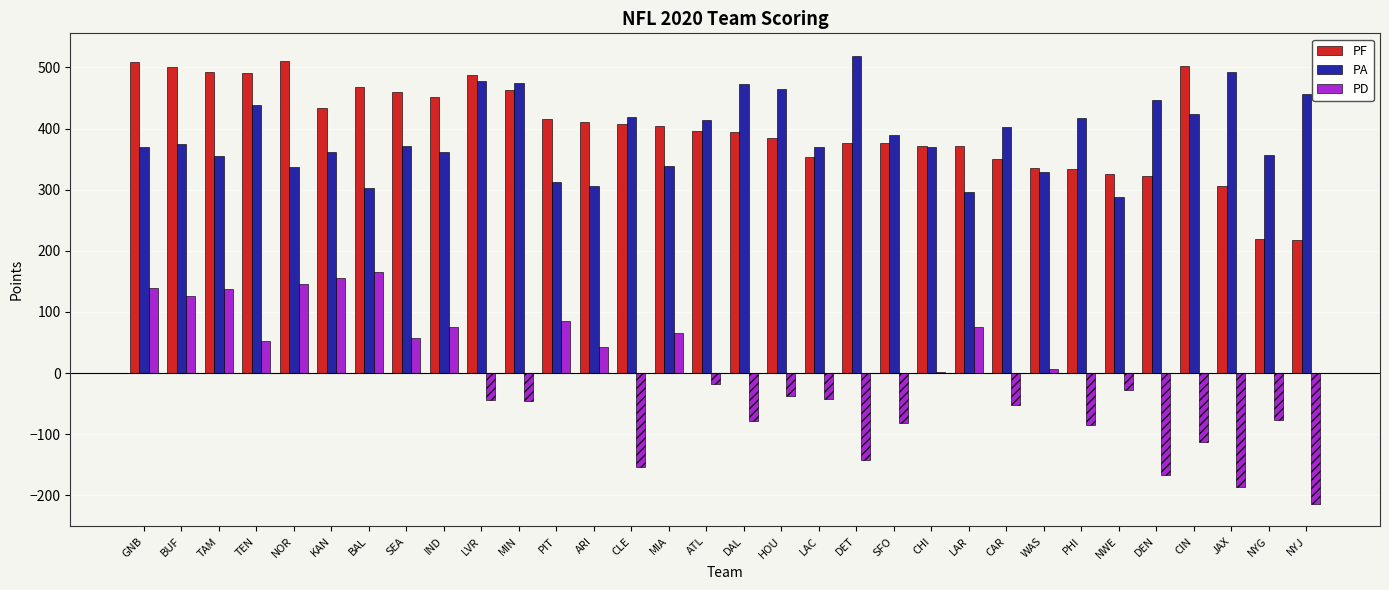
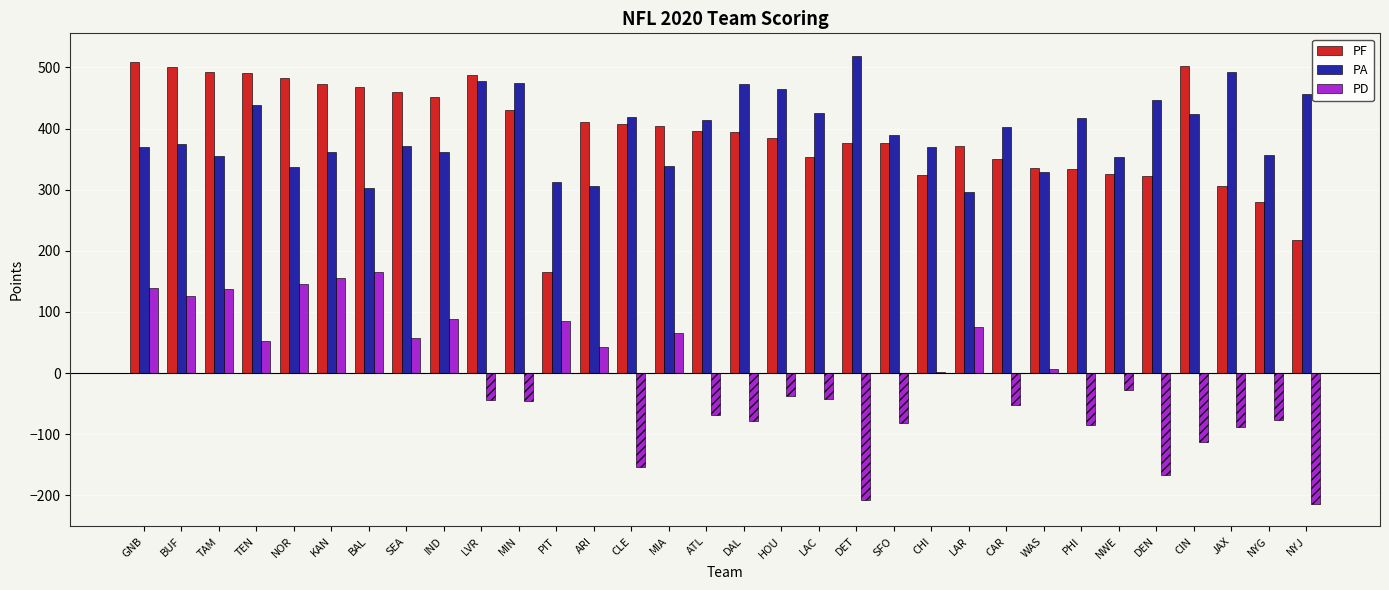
  {
    "PF": {
      "GNB": 510,
      "BUF": 500,
      "TAM": 490,
      "TEN": 490,
-     "NOR": 510,
-     "KAN": 430,
+     "NOR": 480,
+     "KAN": 470,
      "BAL": 470,
      "SEA": 460,
      "IND": 450,
      "LVR": 490,
-     "MIN": 460,
-     "PIT": 420,
+     "MIN": 430,
+     "PIT": 170,
      "ARI": 410,
      "CLE": 410,
      "MIA": 400,
      "ATL": 400,
      "DAL": 400,
      "HOU": 380,
      "LAC": 350,
      "DET": 380,
      "SFO": 380,
-     "CHI": 370,
+     "CHI": 320,
      "LAR": 370,
      "CAR": 350,
      "WAS": 340,
      "PHI": 330,
      "NWE": 330,
      "DEN": 320,
      "CIN": 500,
      "JAX": 310,
-     "NYG": 220,
+     "NYG": 280,
      "NYJ": 220
    },
    "PA": {
      "GNB": 370,
      "BUF": 380,
      "TAM": 360,
      "TEN": 440,
      "NOR": 340,
      "KAN": 360,
      "BAL": 300,
      "SEA": 370,
      "IND": 360,
      "LVR": 480,
      "MIN": 480,
      "PIT": 310,
      "ARI": 310,
      "CLE": 420,
      "MIA": 340,
      "ATL": 410,
      "DAL": 470,
      "HOU": 460,
-     "LAC": 370,
+     "LAC": 430,
      "DET": 520,
      "SFO": 390,
      "CHI": 370,
      "LAR": 300,
      "CAR": 400,
      "WAS": 330,
      "PHI": 420,
-     "NWE": 290,
+     "NWE": 350,
      "DEN": 450,
      "CIN": 420,
      "JAX": 490,
      "NYG": 360,
      "NYJ": 460
    },
    "PD": {
      "GNB": 140,
      "BUF": 130,
      "TAM": 140,
      "TEN": 50,
      "NOR": 150,
      "KAN": 160,
      "BAL": 170,
      "SEA": 60,
-     "IND": 80,
+     "IND": 90,
      "LVR": -40,
      "MIN": -50,
      "PIT": 90,
      "ARI": 40,
      "CLE": -150,
      "MIA": 70,
-     "ATL": -20,
+     "ATL": -70,
      "DAL": -80,
      "HOU": -40,
      "LAC": -40,
-     "DET": -140,
+     "DET": -210,
      "SFO": -80,
      "LAR": 80,
      "CAR": -50,
      "WAS": 10,
      "PHI": -80,
      "NWE": -30,
      "DEN": -170,
      "CIN": -110,
-     "JAX": -190,
+     "JAX": -90,
      "NYG": -80,
      "NYJ": -210
    }
  }
